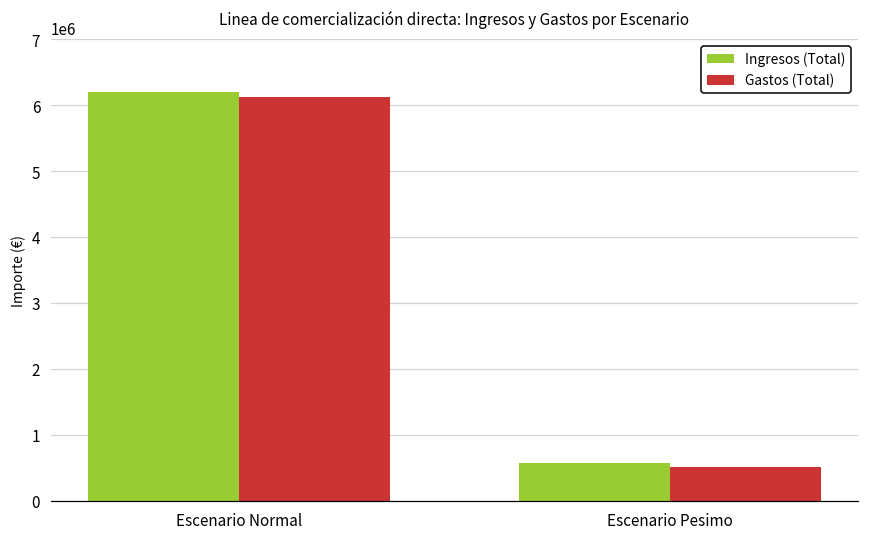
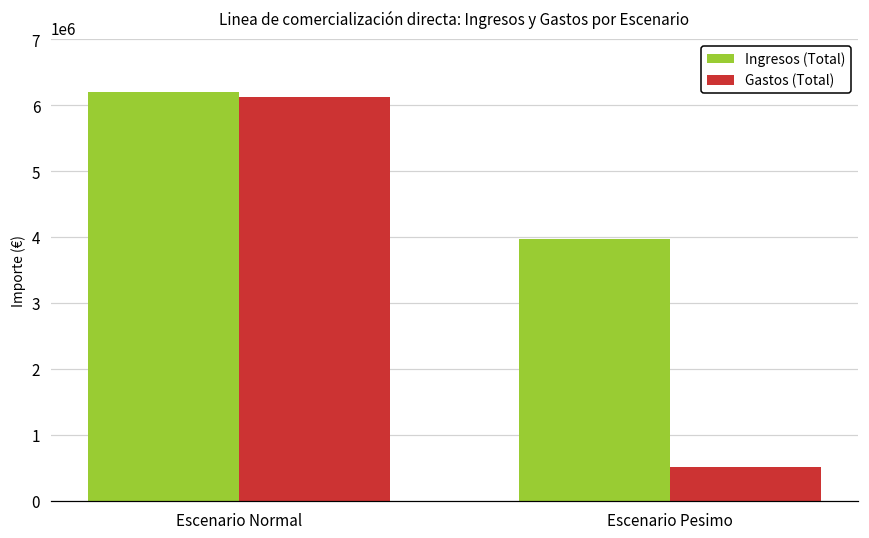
  {
    "Ingresos (Total)": {
      "Escenario Normal": 6200000,
-     "Escenario Pesimo": 600000
+     "Escenario Pesimo": 4000000
    },
    "Gastos (Total)": {
      "Escenario Normal": 6100000,
      "Escenario Pesimo": 500000
    }
  }
